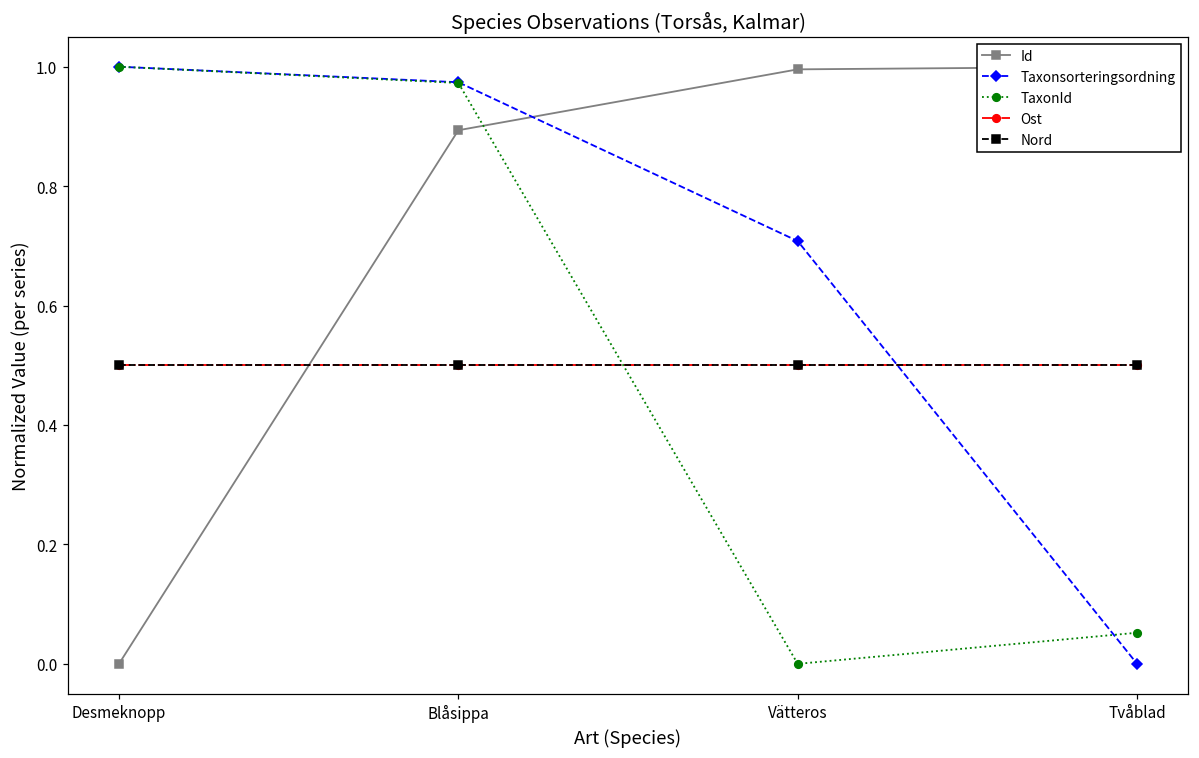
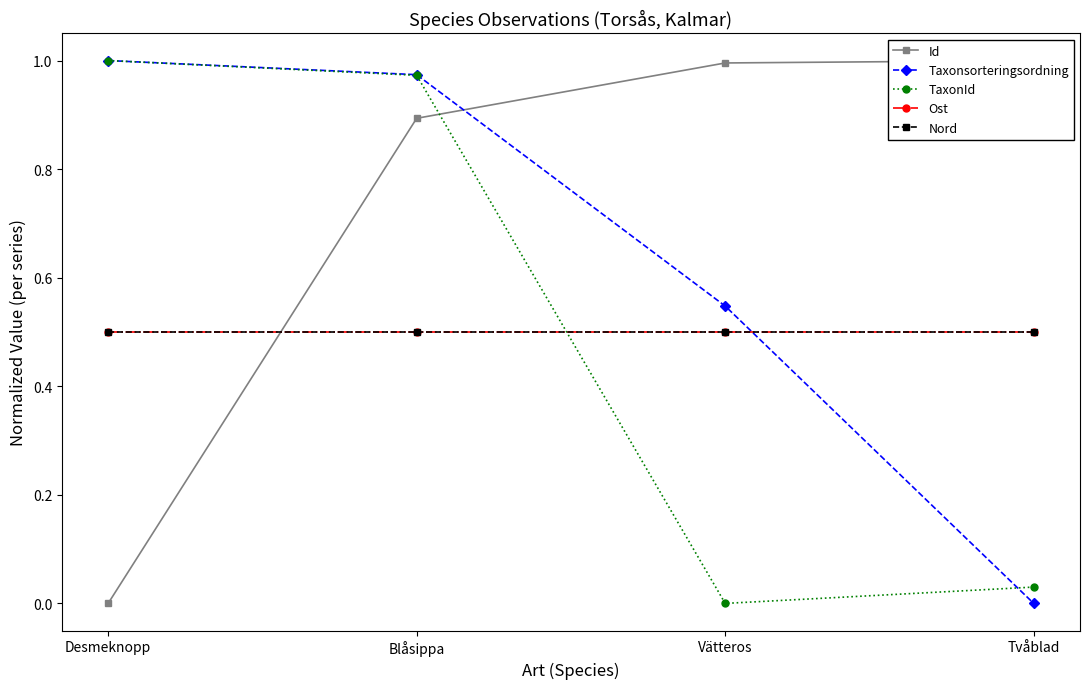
  {
    "Id": {
      "Desmeknopp": 0.00,
      "Blåsippa": 0.89,
      "Vätteros": 1.00
    },
    "Taxonsorteringsordning": {
-     "Vätteros": 0.71,
+     "Vätteros": 0.55,
      "Tvåblad": 0.00
    },
    "TaxonId": {
      "Vätteros": 0.00,
-     "Tvåblad": 0.05
+     "Tvåblad": 0.03
    },
    "Nord": {
      "Desmeknopp": 0.50,
      "Blåsippa": 0.50,
      "Vätteros": 0.50,
      "Tvåblad": 0.50
    }
  }
